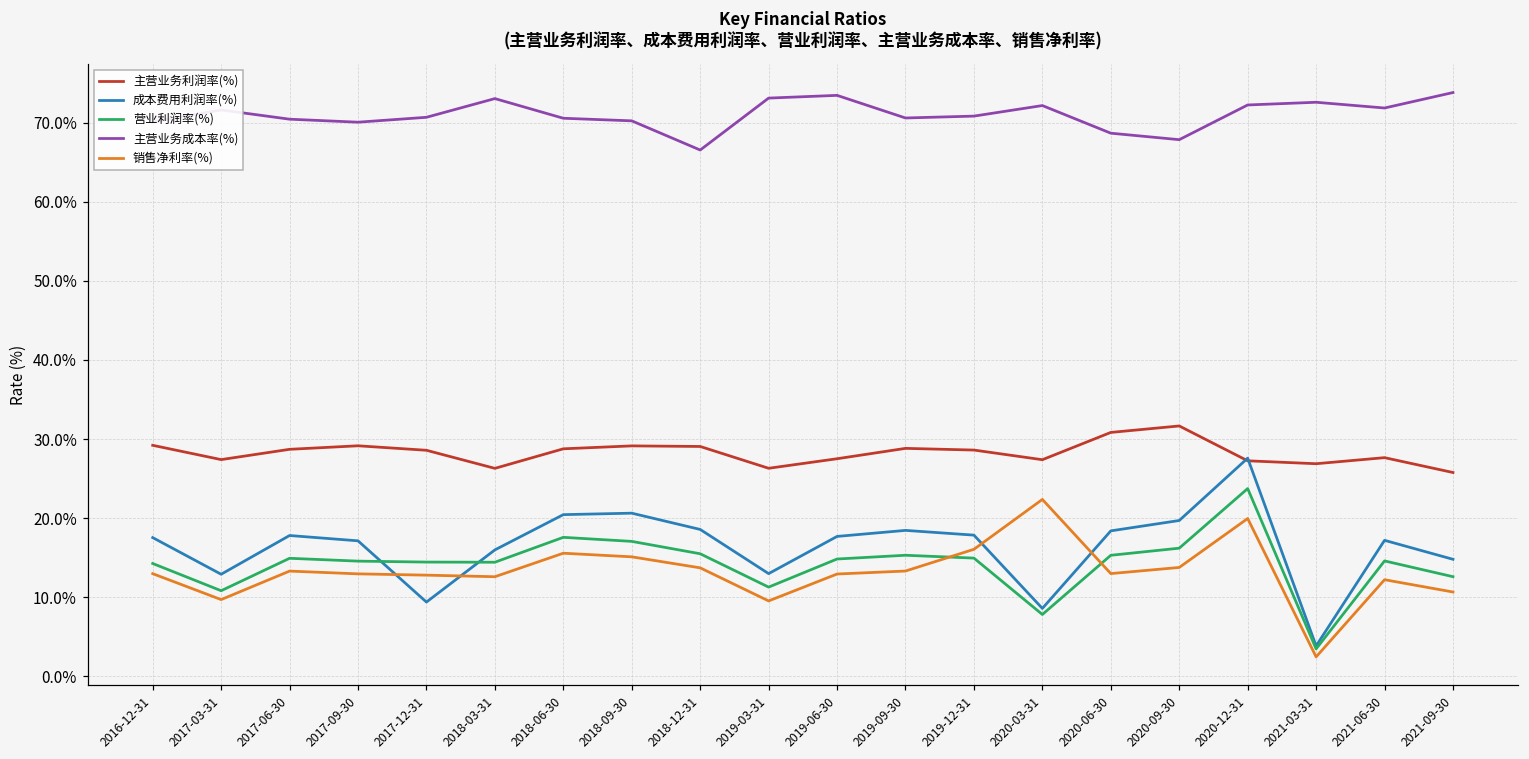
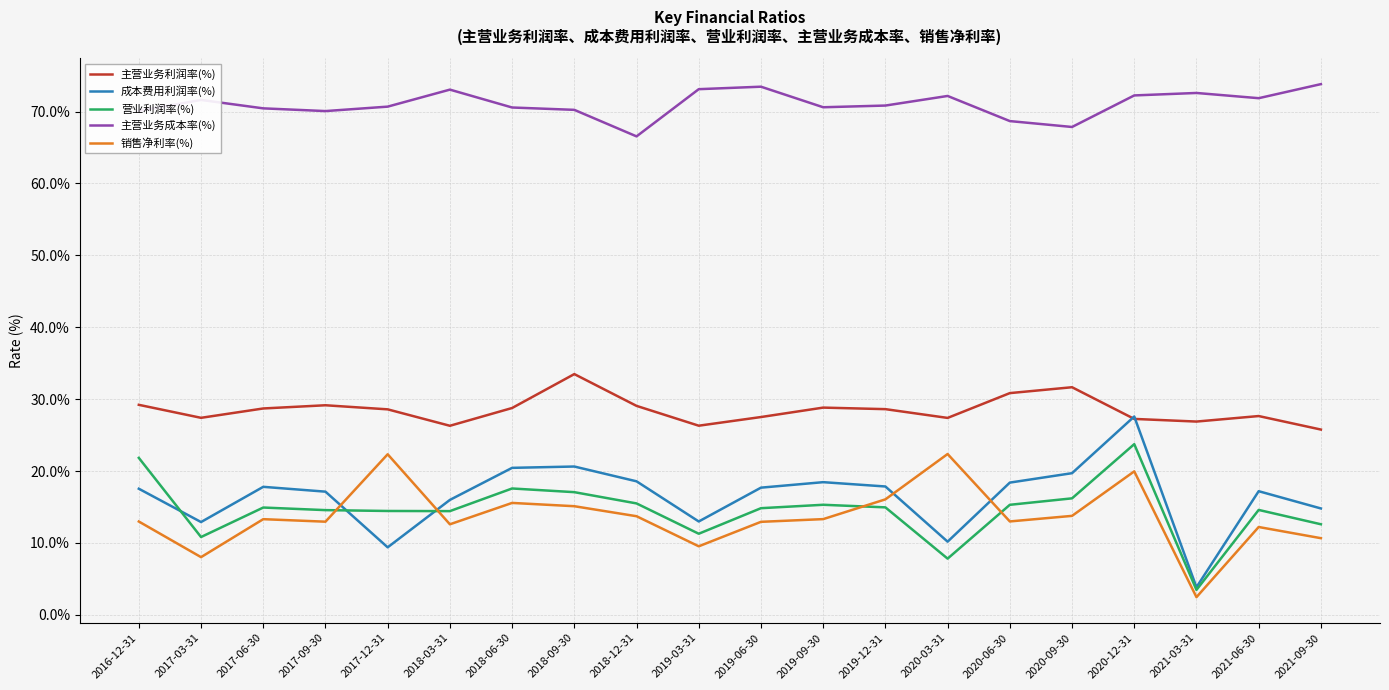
  {
    "主营业务利润率(%)": {
      "2016-12-31": "29%",
      "2017-03-31": "27%",
      "2017-06-30": "29%",
      "2017-09-30": "29%",
      "2017-12-31": "29%",
      "2018-03-31": "26%",
      "2018-06-30": "29%",
-     "2018-09-30": "29%",
+     "2018-09-30": "33%",
      "2018-12-31": "29%",
      "2019-03-31": "26%",
      "2019-06-30": "28%",
      "2019-09-30": "29%",
      "2019-12-31": "29%",
      "2020-03-31": "27%",
      "2020-06-30": "31%",
      "2020-09-30": "32%",
      "2021-03-31": "27%",
      "2021-06-30": "28%",
      "2021-09-30": "26%"
    },
    "成本费用利润率(%)": {
      "2016-12-31": "18%",
      "2017-03-31": "13%",
      "2017-06-30": "18%",
      "2017-09-30": "17%",
      "2017-12-31": "9%",
      "2018-03-31": "16%",
      "2018-06-30": "20%",
      "2018-09-30": "21%",
      "2018-12-31": "19%",
      "2019-03-31": "13%",
      "2019-06-30": "18%",
      "2019-09-30": "18%",
      "2019-12-31": "18%",
-     "2020-03-31": "9%",
+     "2020-03-31": "10%",
      "2020-06-30": "18%",
      "2020-09-30": "20%",
      "2021-03-31": "4%",
      "2021-06-30": "17%",
      "2021-09-30": "15%"
    },
    "营业利润率(%)": {
-     "2016-12-31": "14%",
+     "2016-12-31": "22%",
      "2017-03-31": "11%",
      "2017-06-30": "15%",
      "2017-09-30": "15%",
      "2017-12-31": "14%",
      "2018-03-31": "14%",
      "2018-06-30": "18%",
      "2018-09-30": "17%",
      "2018-12-31": "15%",
      "2019-03-31": "11%",
      "2019-06-30": "15%",
      "2019-09-30": "15%",
      "2019-12-31": "15%",
      "2020-03-31": "8%",
      "2020-06-30": "15%",
      "2020-09-30": "16%",
      "2020-12-31": "24%",
      "2021-03-31": "3%",
      "2021-06-30": "15%",
      "2021-09-30": "13%"
    },
    "主营业务成本率(%)": {
      "2017-06-30": "70%",
      "2017-09-30": "70%",
      "2017-12-31": "71%",
      "2018-03-31": "73%",
      "2018-06-30": "71%",
      "2018-09-30": "70%",
      "2018-12-31": "67%",
      "2019-03-31": "73%",
      "2019-06-30": "73%",
      "2019-09-30": "71%",
      "2019-12-31": "71%",
      "2020-03-31": "72%",
      "2020-06-30": "69%",
      "2020-09-30": "68%",
      "2020-12-31": "72%",
      "2021-03-31": "73%",
      "2021-06-30": "72%",
      "2021-09-30": "74%"
    },
    "销售净利率(%)": {
      "2016-12-31": "13%",
-     "2017-03-31": "10%",
+     "2017-03-31": "8%",
      "2017-06-30": "13%",
      "2017-09-30": "13%",
-     "2017-12-31": "13%",
+     "2017-12-31": "22%",
      "2018-03-31": "13%",
      "2018-06-30": "16%",
      "2018-09-30": "15%",
      "2018-12-31": "14%",
      "2019-03-31": "10%",
      "2019-06-30": "13%",
      "2019-09-30": "13%",
      "2019-12-31": "16%",
      "2020-03-31": "22%",
      "2020-06-30": "13%",
      "2020-09-30": "14%",
      "2020-12-31": "20%",
      "2021-03-31": "2%",
      "2021-06-30": "12%",
      "2021-09-30": "11%"
    }
  }
